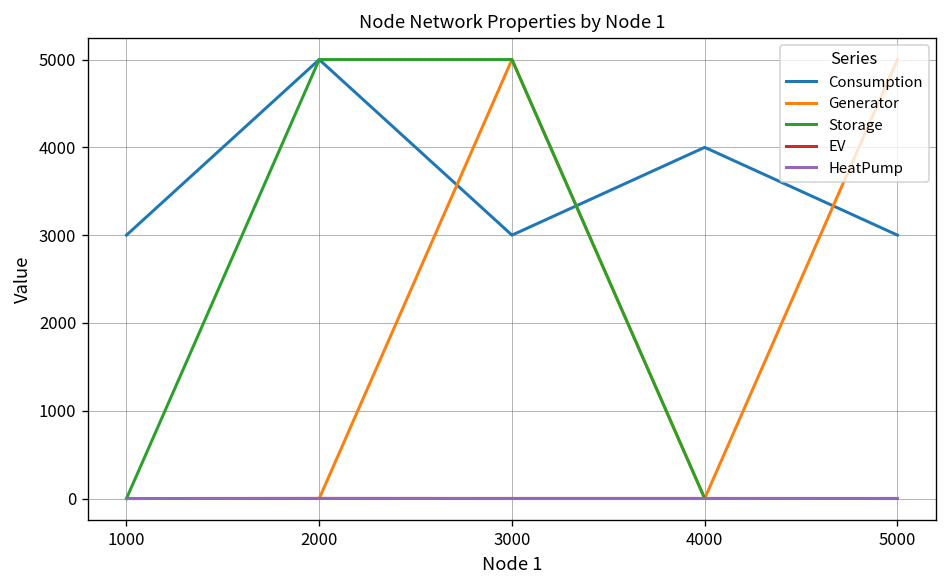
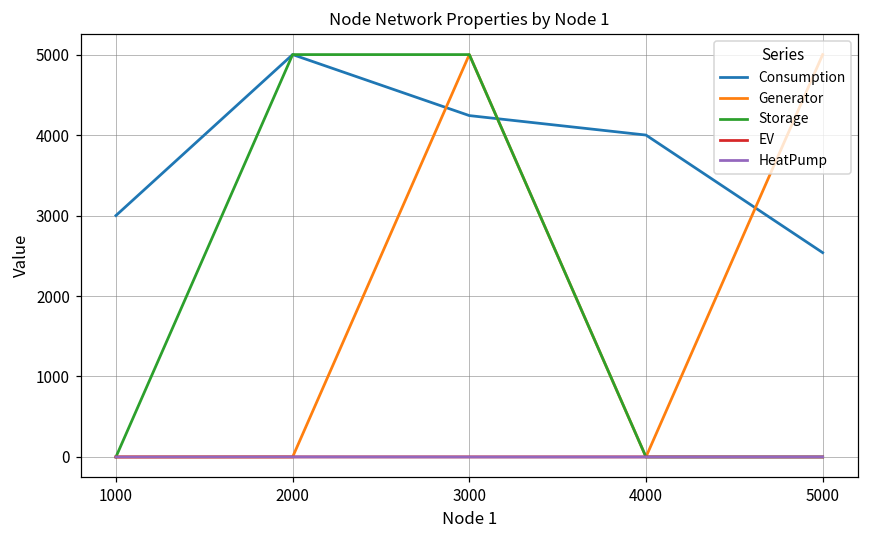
  {
    "Consumption": {
      "1000": 3000,
-     "3000": 3000,
+     "3000": 4200,
      "4000": 4000,
-     "5000": 3000
+     "5000": 2500
    },
    "HeatPump": {
      "3000": 0
    }
  }
